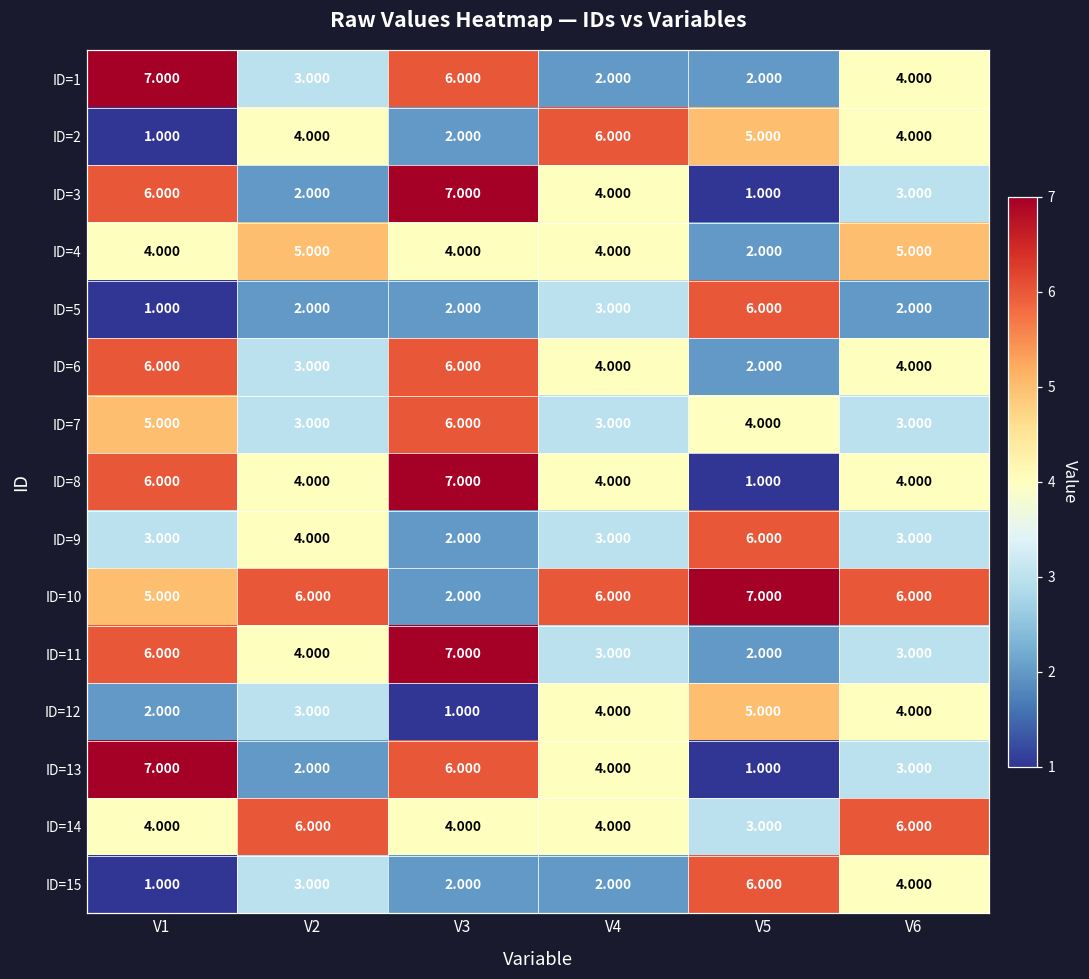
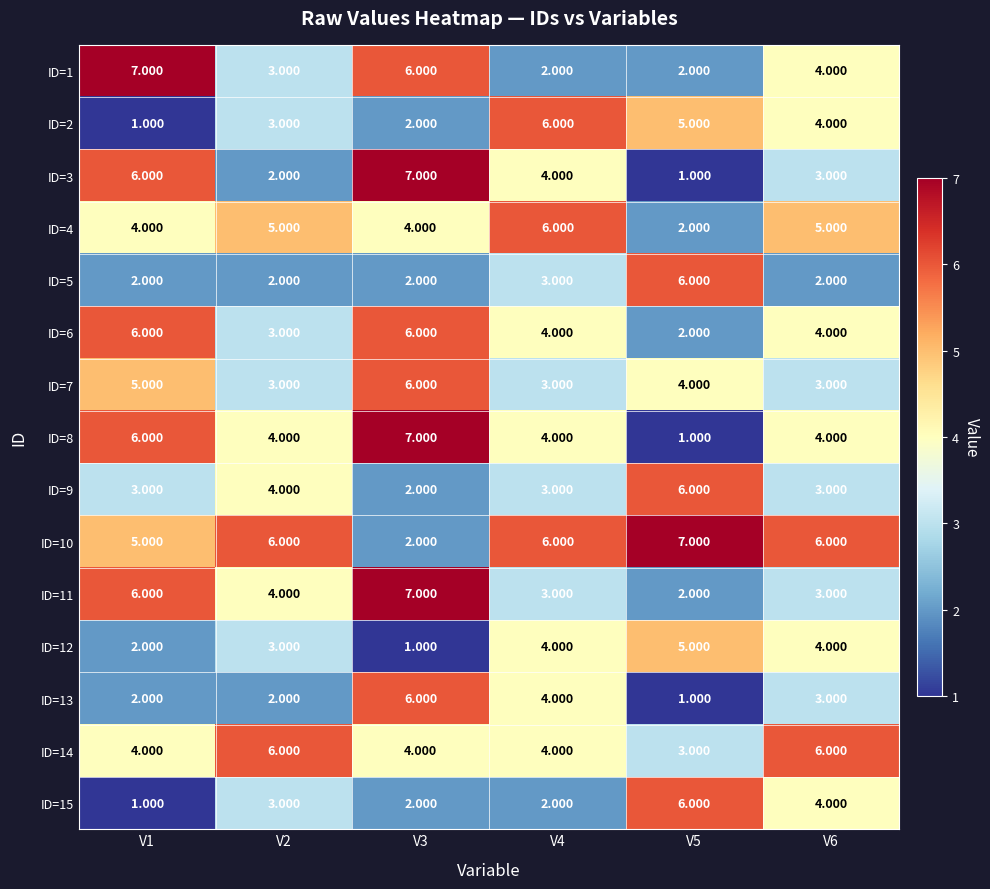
  {
    "ID=1": {
      "V1": 7.000,
      "V2": 3.000,
      "V3": 6.000,
      "V4": 2.000,
      "V5": 2.000,
      "V6": 4.000
    },
    "ID=2": {
      "V1": 1.000,
-     "V2": 4.000,
+     "V2": 3.000,
      "V3": 2.000,
      "V4": 6.000,
      "V5": 5.000,
      "V6": 4.000
    },
    "ID=3": {
      "V1": 6.000,
      "V2": 2.000,
      "V3": 7.000,
      "V4": 4.000,
      "V5": 1.000,
      "V6": 3.000
    },
    "ID=4": {
      "V1": 4.000,
      "V2": 5.000,
      "V3": 4.000,
-     "V4": 4.000,
+     "V4": 6.000,
      "V5": 2.000,
      "V6": 5.000
    },
    "ID=5": {
-     "V1": 1.000,
+     "V1": 2.000,
      "V2": 2.000,
      "V3": 2.000,
      "V4": 3.000,
      "V5": 6.000,
      "V6": 2.000
    },
    "ID=6": {
      "V1": 6.000,
      "V2": 3.000,
      "V3": 6.000,
      "V4": 4.000,
      "V5": 2.000,
      "V6": 4.000
    },
    "ID=7": {
      "V1": 5.000,
      "V2": 3.000,
      "V3": 6.000,
      "V4": 3.000,
      "V5": 4.000,
      "V6": 3.000
    },
    "ID=8": {
      "V1": 6.000,
      "V2": 4.000,
      "V3": 7.000,
      "V4": 4.000,
      "V5": 1.000,
      "V6": 4.000
    },
    "ID=9": {
      "V1": 3.000,
      "V2": 4.000,
      "V3": 2.000,
      "V4": 3.000,
      "V5": 6.000,
      "V6": 3.000
    },
    "ID=10": {
      "V1": 5.000,
      "V2": 6.000,
      "V3": 2.000,
      "V4": 6.000,
      "V5": 7.000,
      "V6": 6.000
    },
    "ID=11": {
      "V1": 6.000,
      "V2": 4.000,
      "V3": 7.000,
      "V4": 3.000,
      "V5": 2.000,
      "V6": 3.000
    },
    "ID=12": {
      "V1": 2.000,
      "V2": 3.000,
      "V3": 1.000,
      "V4": 4.000,
      "V5": 5.000,
      "V6": 4.000
    },
    "ID=13": {
-     "V1": 7.000,
+     "V1": 2.000,
      "V2": 2.000,
      "V3": 6.000,
      "V4": 4.000,
      "V5": 1.000,
      "V6": 3.000
    },
    "ID=14": {
      "V1": 4.000,
      "V2": 6.000,
      "V3": 4.000,
      "V4": 4.000,
      "V5": 3.000,
      "V6": 6.000
    },
    "ID=15": {
      "V1": 1.000,
      "V2": 3.000,
      "V3": 2.000,
      "V4": 2.000,
      "V5": 6.000,
      "V6": 4.000
    }
  }
